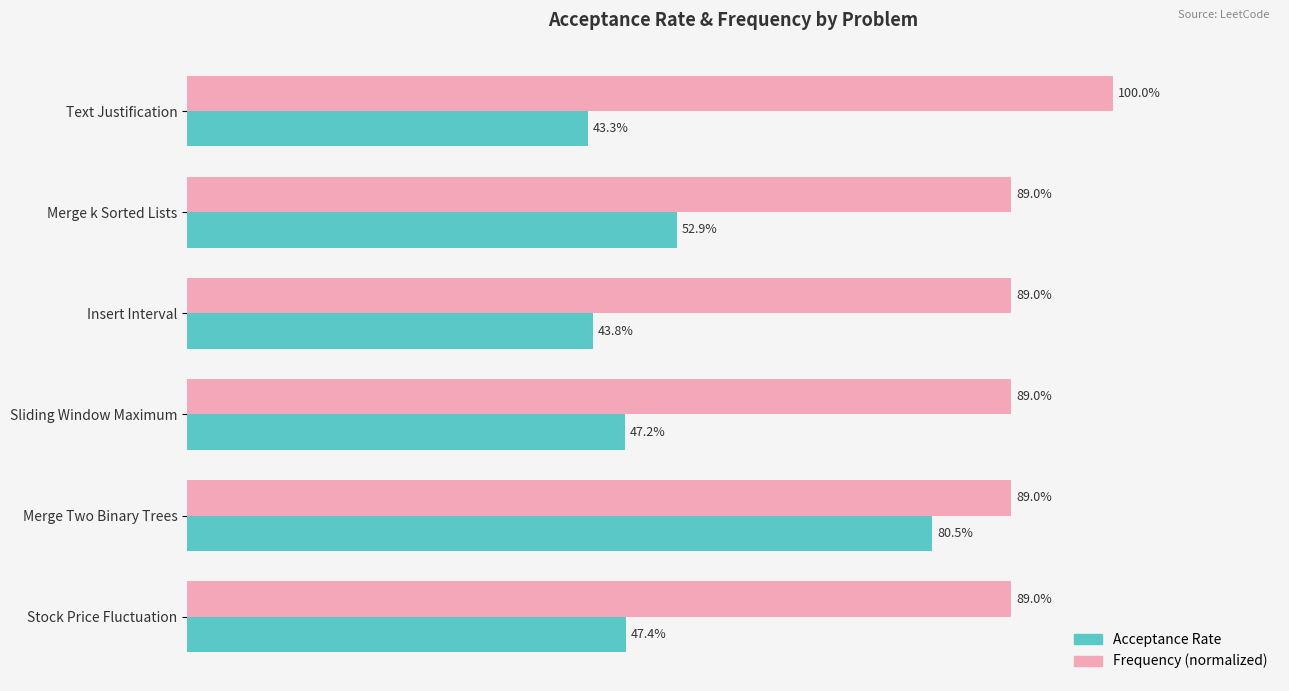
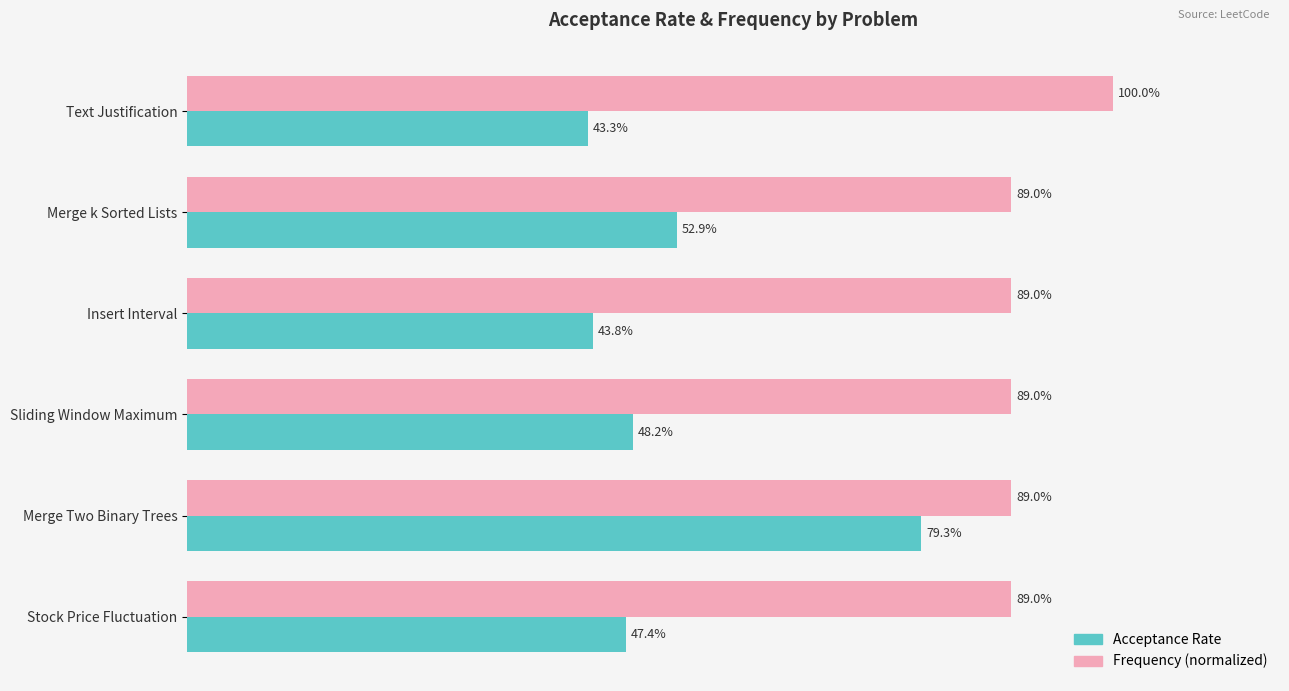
  {
    "Acceptance Rate": {
      "Text Justification": "43.3%",
      "Merge k Sorted Lists": "52.9%",
      "Insert Interval": "43.8%",
-     "Sliding Window Maximum": "47.2%",
-     "Merge Two Binary Trees": "80.5%",
+     "Sliding Window Maximum": "48.2%",
+     "Merge Two Binary Trees": "79.3%",
      "Stock Price Fluctuation": "47.4%"
    },
    "Frequency (normalized)": {
      "Text Justification": "100.0%",
      "Merge k Sorted Lists": "89.0%",
      "Insert Interval": "89.0%",
      "Sliding Window Maximum": "89.0%",
      "Merge Two Binary Trees": "89.0%",
      "Stock Price Fluctuation": "89.0%"
    }
  }
